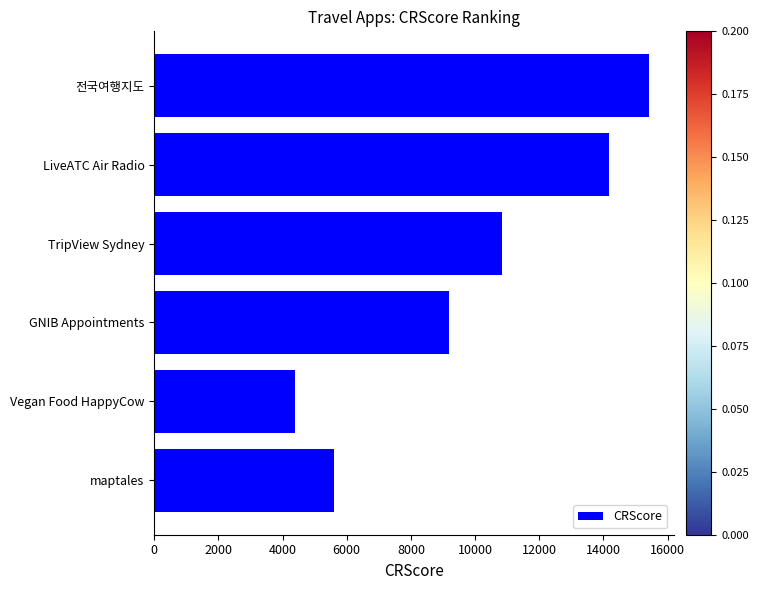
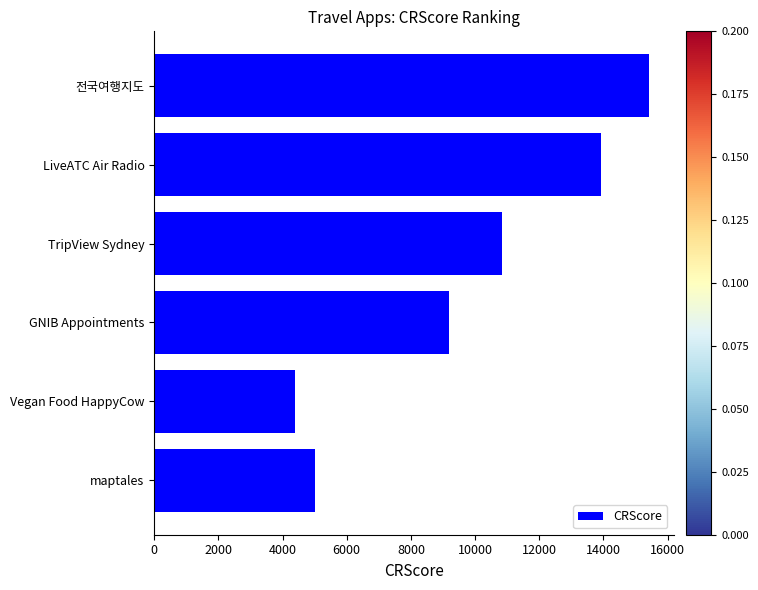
  {
    "전국여행지도": 15400,
-   "LiveATC Air Radio": 14200,
+   "LiveATC Air Radio": 13900,
    "TripView Sydney": 10800,
    "GNIB Appointments": 9200,
    "Vegan Food HappyCow": 4400,
-   "maptales": 5600
+   "maptales": 5000
  }
